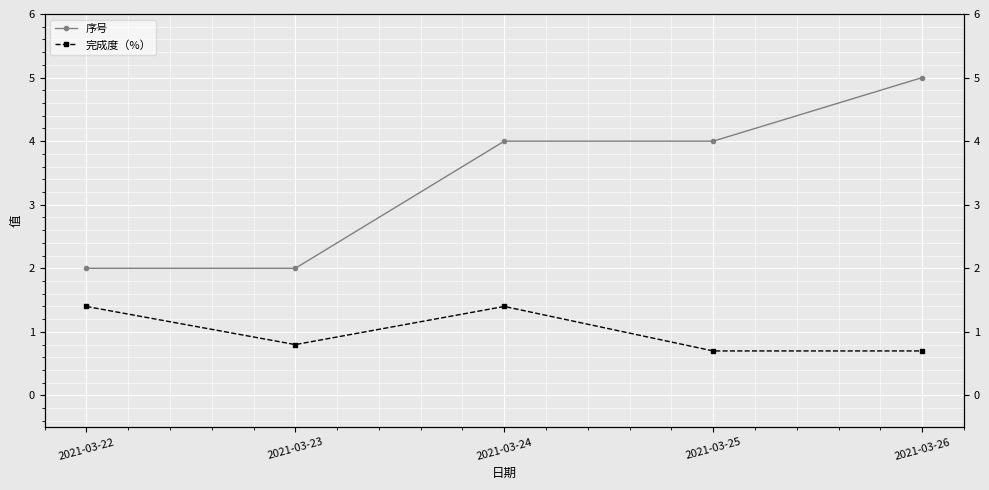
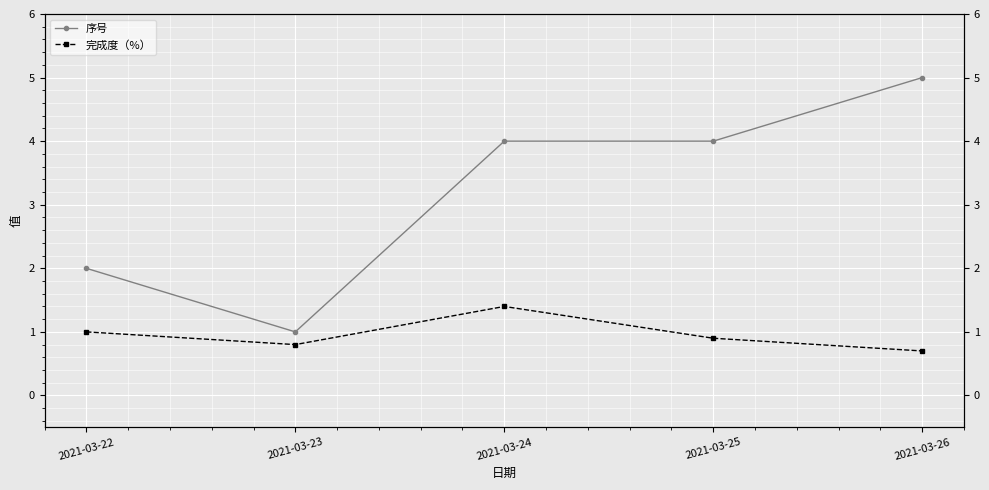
  {
    "序号": {
      "2021-03-22": 2,
-     "2021-03-23": 2,
+     "2021-03-23": 1,
      "2021-03-24": 4,
      "2021-03-25": 4,
      "2021-03-26": 5
    },
    "完成度（%）": {
-     "2021-03-22": 1.4,
+     "2021-03-22": 1.0,
      "2021-03-23": 0.8,
      "2021-03-24": 1.4,
-     "2021-03-25": 0.7,
+     "2021-03-25": 0.9,
      "2021-03-26": 0.7
    }
  }
